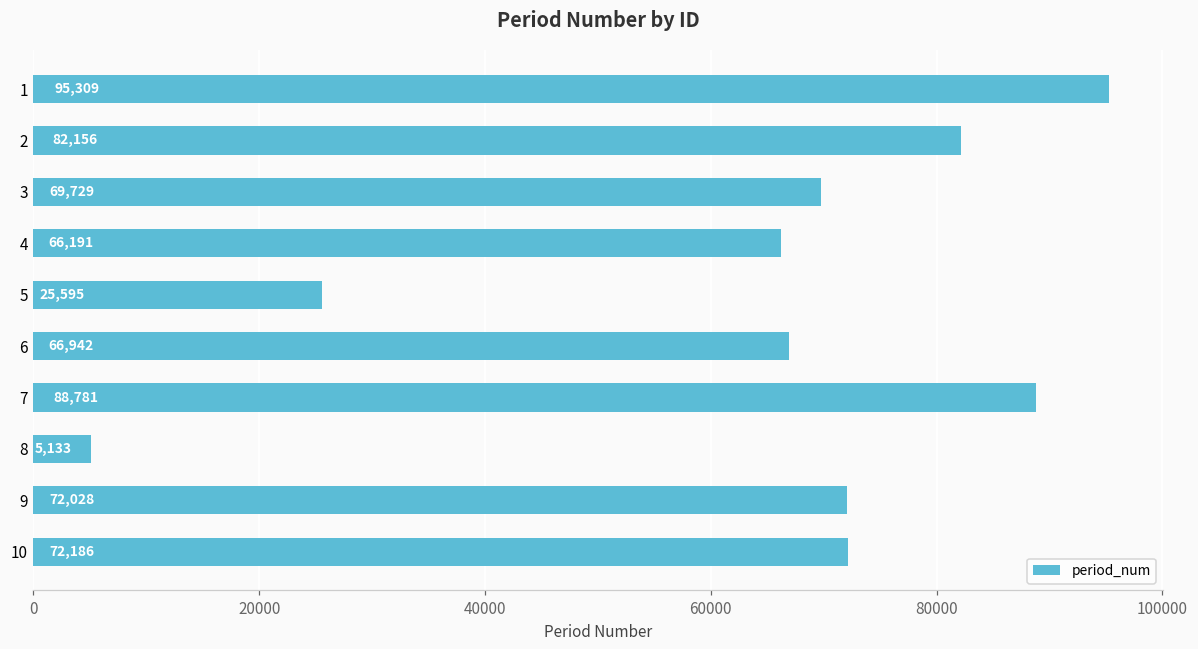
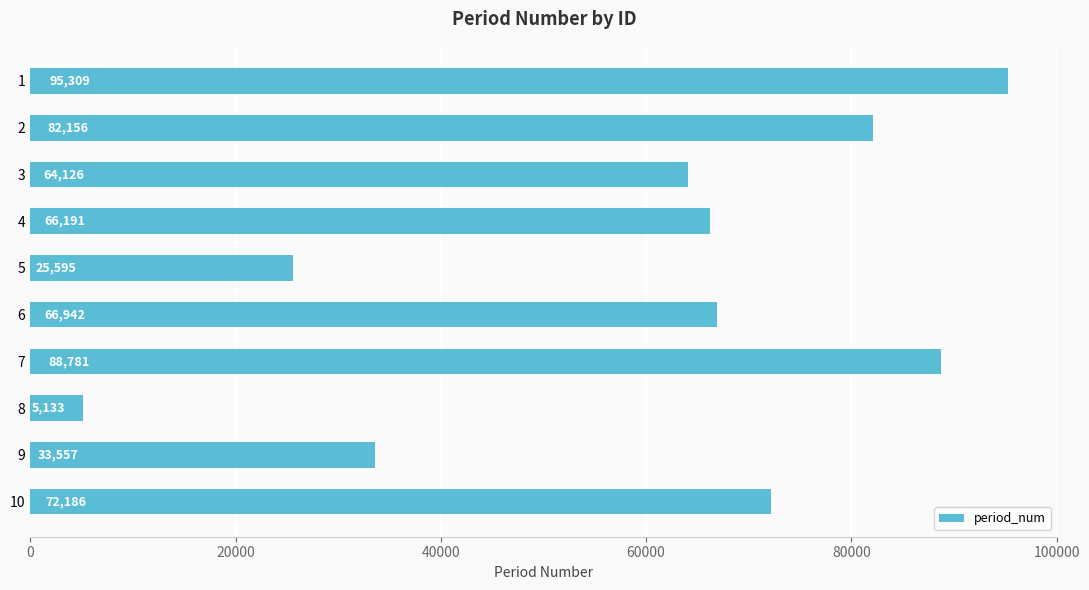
  {
    "1": "95,309",
    "2": "82,156",
-   "3": "69,729",
+   "3": "64,126",
    "4": "66,191",
    "5": "25,595",
    "6": "66,942",
    "7": "88,781",
    "8": "5,133",
-   "9": "72,028",
+   "9": "33,557",
    "10": "72,186"
  }
